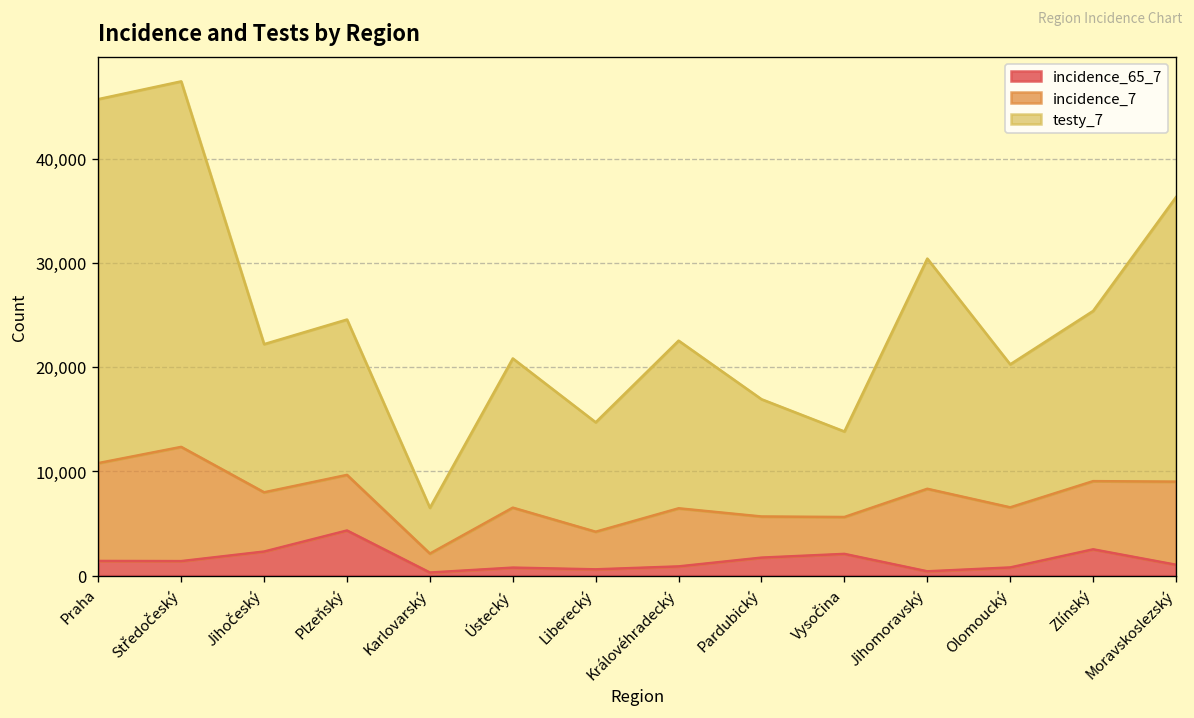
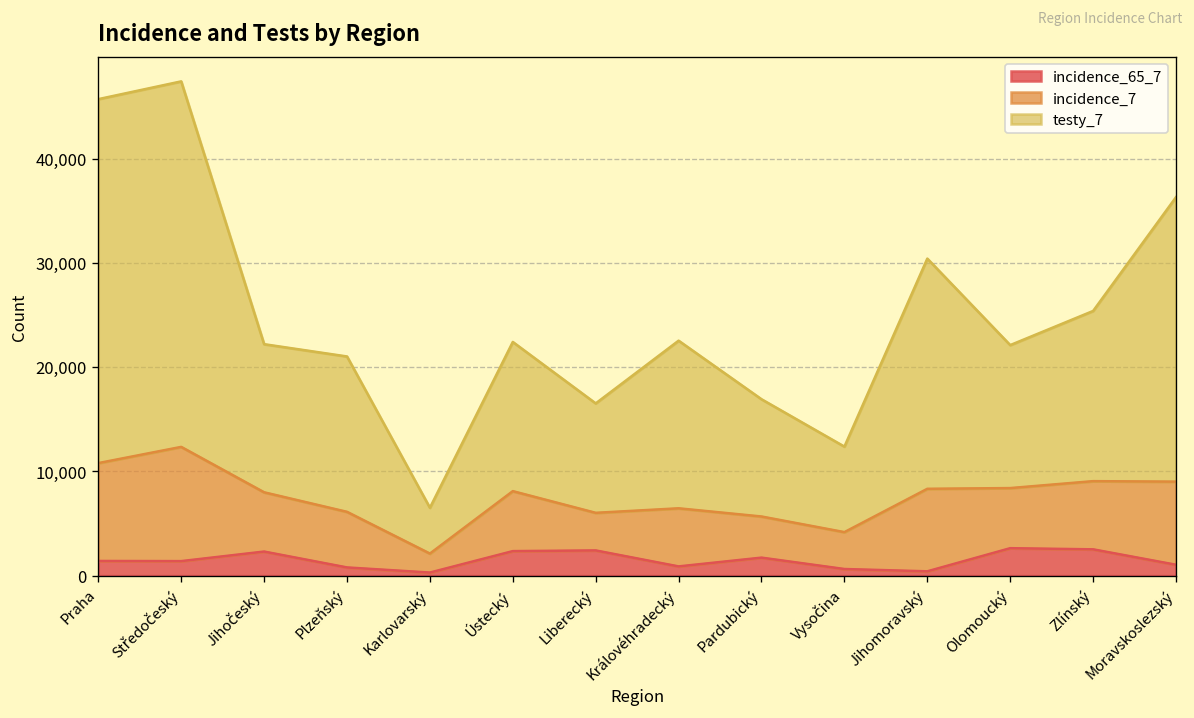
  {
    "incidence_65_7": {
      "Praha": "1,000",
      "Středočeský": "1,000",
      "Jihočeský": "2,000",
-     "Plzeňský": "4,000",
+     "Plzeňský": "1,000",
      "Karlovarský": "0",
-     "Ústecký": "1,000",
-     "Liberecký": "1,000",
+     "Ústecký": "2,000",
+     "Liberecký": "2,000",
      "Královéhradecký": "1,000",
      "Pardubický": "2,000",
-     "Vysočina": "2,000",
+     "Vysočina": "1,000",
      "Jihomoravský": "0",
-     "Olomoucký": "1,000",
+     "Olomoucký": "3,000",
      "Zlínský": "3,000",
      "Moravskoslezský": "1,000"
    }
  }
